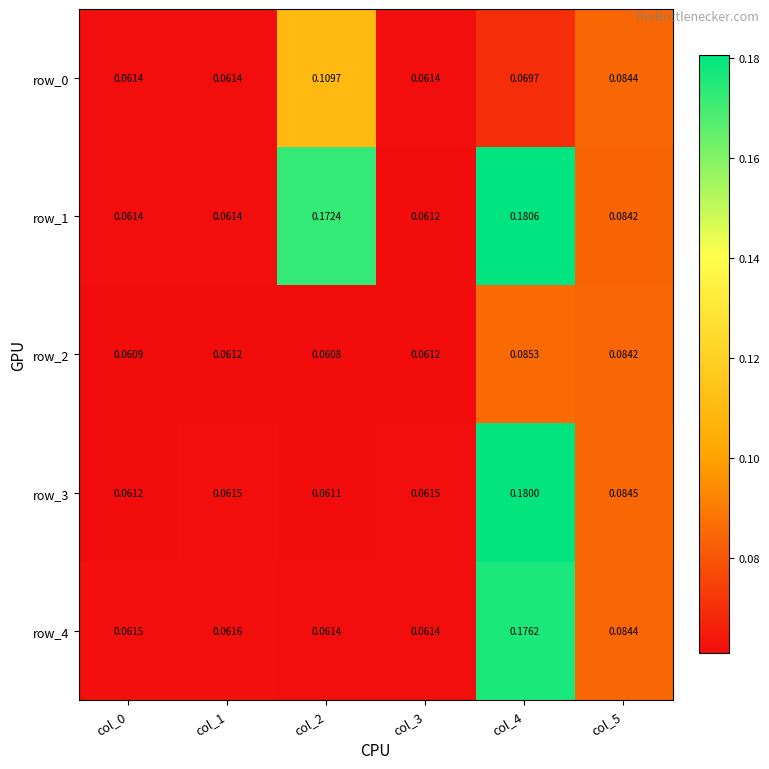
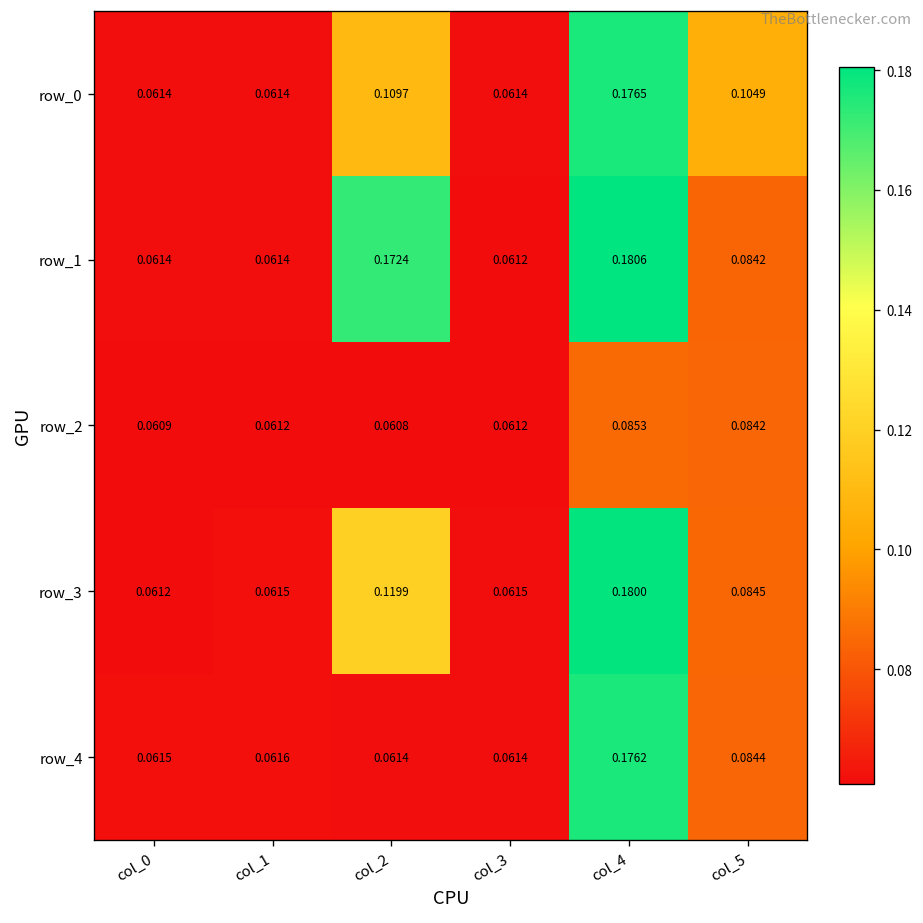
  {
    "row_0": {
      "col_0": 0.0614,
      "col_1": 0.0614,
      "col_2": 0.1097,
      "col_3": 0.0614,
-     "col_4": 0.0697,
-     "col_5": 0.0844
+     "col_4": 0.1765,
+     "col_5": 0.1049
    },
    "row_1": {
      "col_0": 0.0614,
      "col_1": 0.0614,
      "col_2": 0.1724,
      "col_3": 0.0612,
      "col_4": 0.1806,
      "col_5": 0.0842
    },
    "row_2": {
      "col_0": 0.0609,
      "col_1": 0.0612,
      "col_2": 0.0608,
      "col_3": 0.0612,
      "col_4": 0.0853,
      "col_5": 0.0842
    },
    "row_3": {
      "col_0": 0.0612,
      "col_1": 0.0615,
-     "col_2": 0.0611,
+     "col_2": 0.1199,
      "col_3": 0.0615,
      "col_4": 0.1800,
      "col_5": 0.0845
    },
    "row_4": {
      "col_0": 0.0615,
      "col_1": 0.0616,
      "col_2": 0.0614,
      "col_3": 0.0614,
      "col_4": 0.1762,
      "col_5": 0.0844
    }
  }
